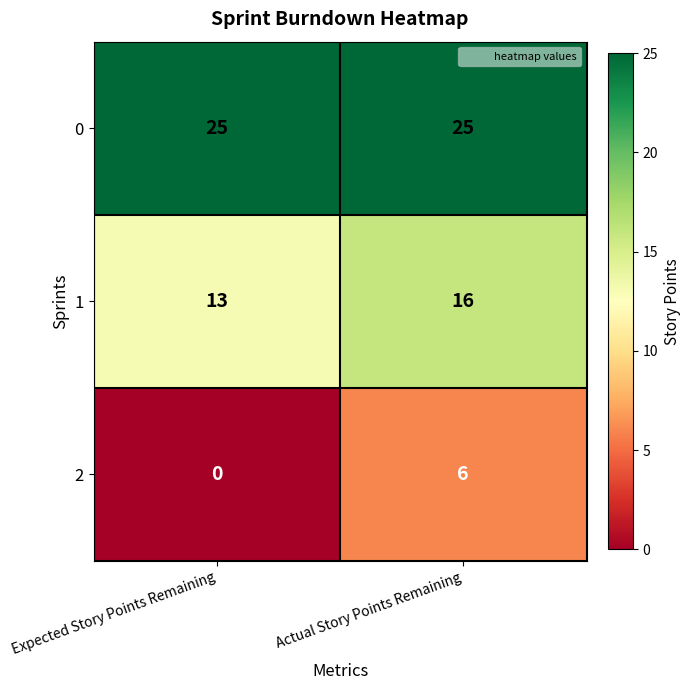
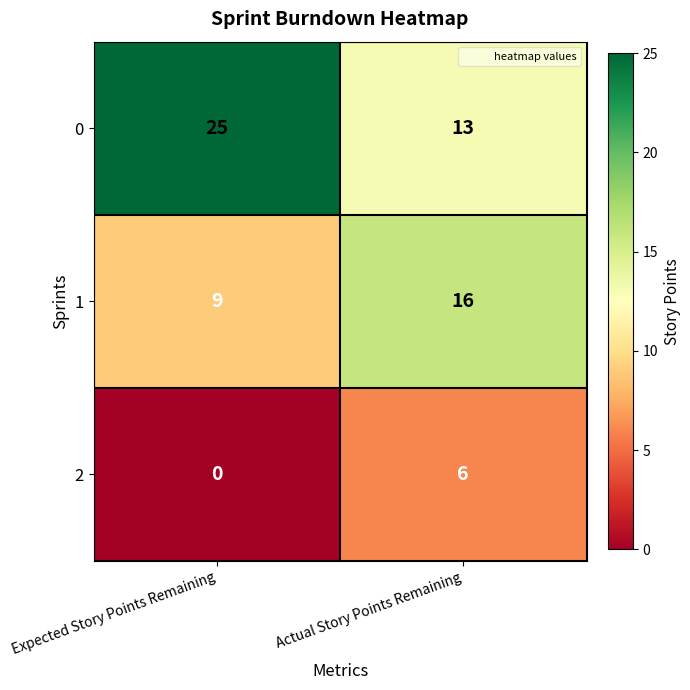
  {
    "0": {
      "Expected Story Points Remaining": 25,
-     "Actual Story Points Remaining": 25
+     "Actual Story Points Remaining": 13
    },
    "1": {
-     "Expected Story Points Remaining": 13,
+     "Expected Story Points Remaining": 9,
      "Actual Story Points Remaining": 16
    },
    "2": {
      "Expected Story Points Remaining": 0,
      "Actual Story Points Remaining": 6
    }
  }
